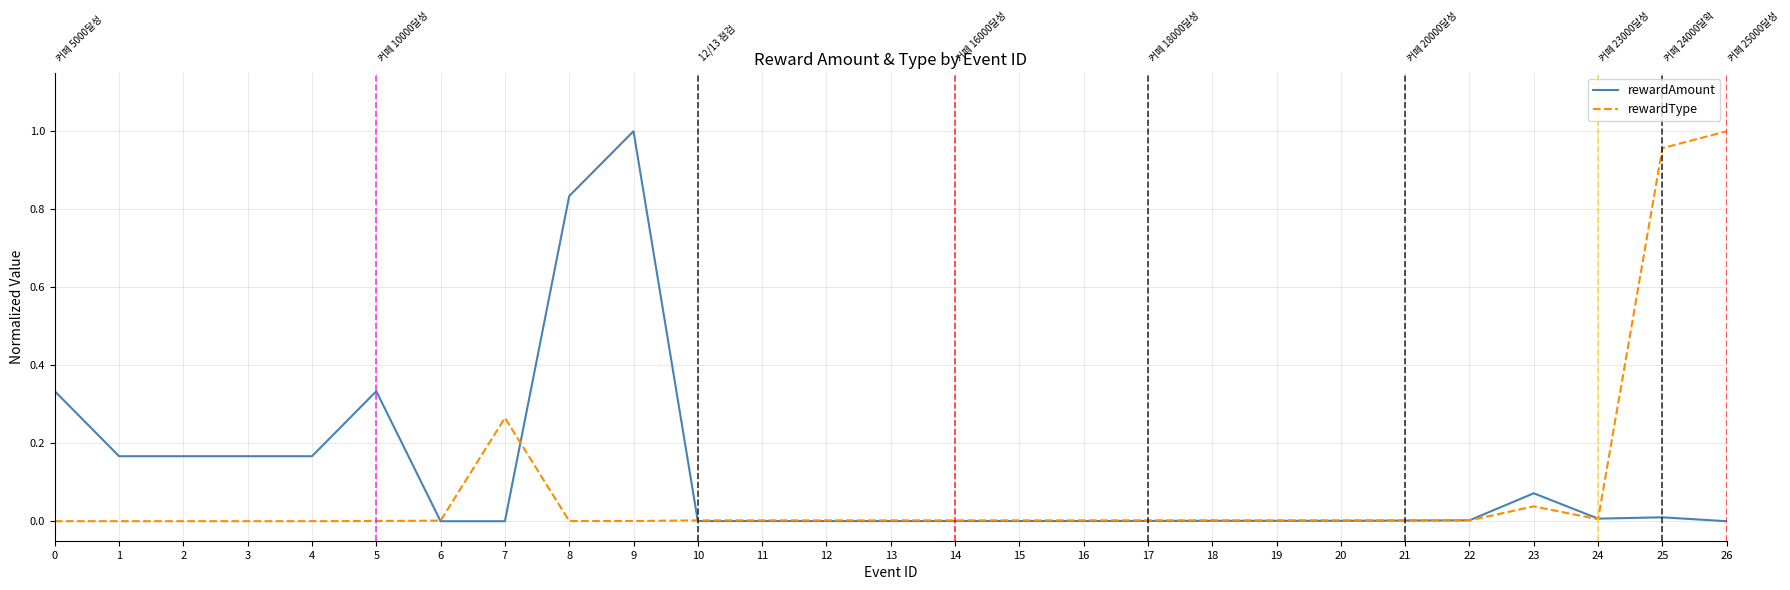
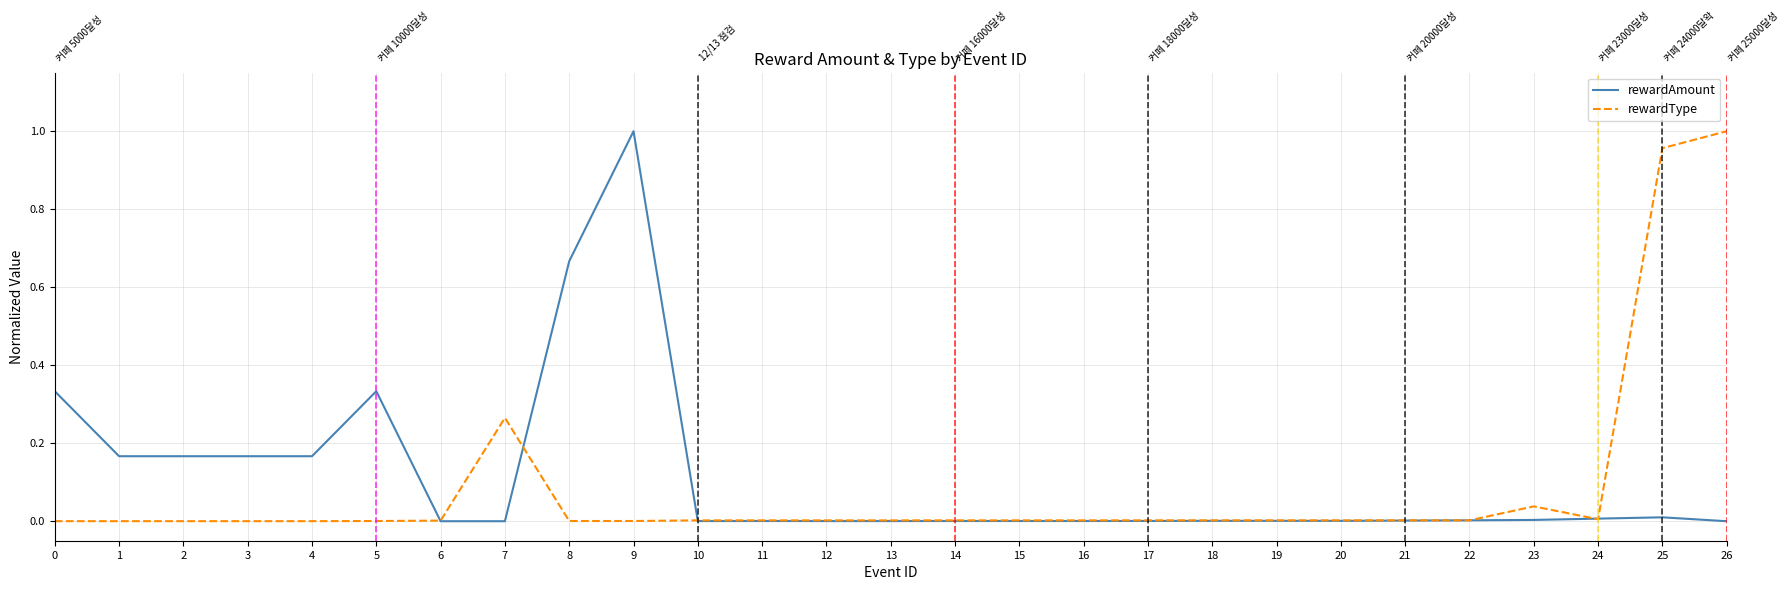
  {
    "rewardAmount": {
      "0": 0.33,
      "1": 0.17,
      "2": 0.17,
      "3": 0.17,
      "4": 0.17,
      "5": 0.33,
      "7": 0.00,
-     "8": 0.83,
+     "8": 0.67,
      "9": 1.00,
-     "23": 0.07,
+     "23": 0.00,
      "25": 0.01,
      "26": 0.00
    },
    "rewardType": {
      "0": 0.00,
      "1": 0.00,
      "2": 0.00,
      "3": 0.00,
      "4": 0.00,
      "5": 0.00,
      "7": 0.26,
      "8": 0.00,
      "9": 0.00,
      "23": 0.04,
      "25": 0.96,
      "26": 1.00
    }
  }
